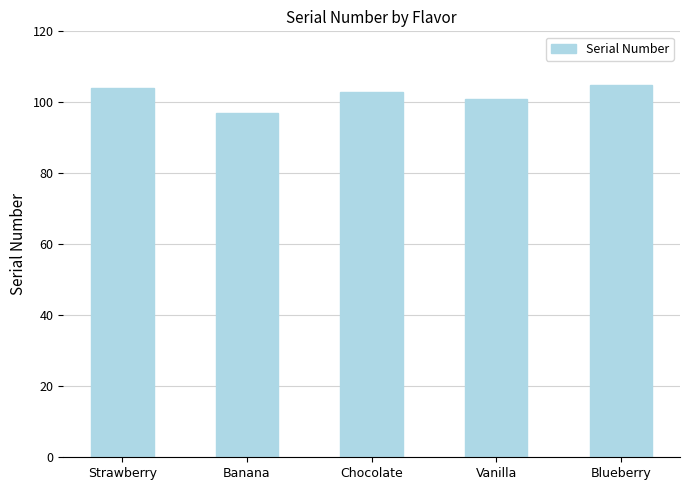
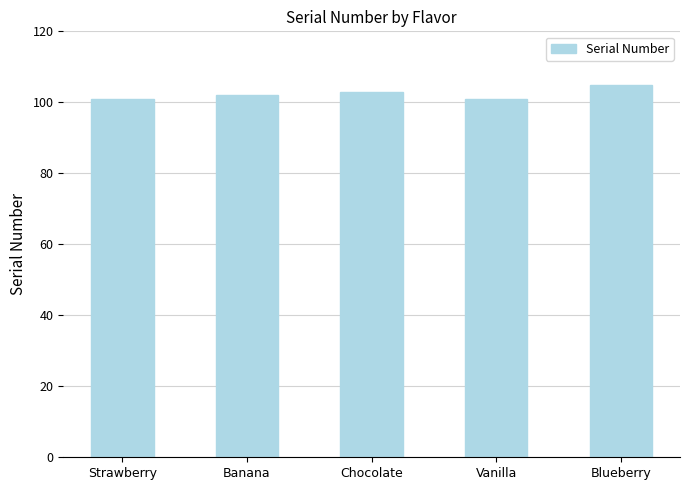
  {
-   "Strawberry": 104,
-   "Banana": 97,
+   "Strawberry": 101,
+   "Banana": 102,
    "Chocolate": 103,
    "Vanilla": 101,
    "Blueberry": 105
  }
